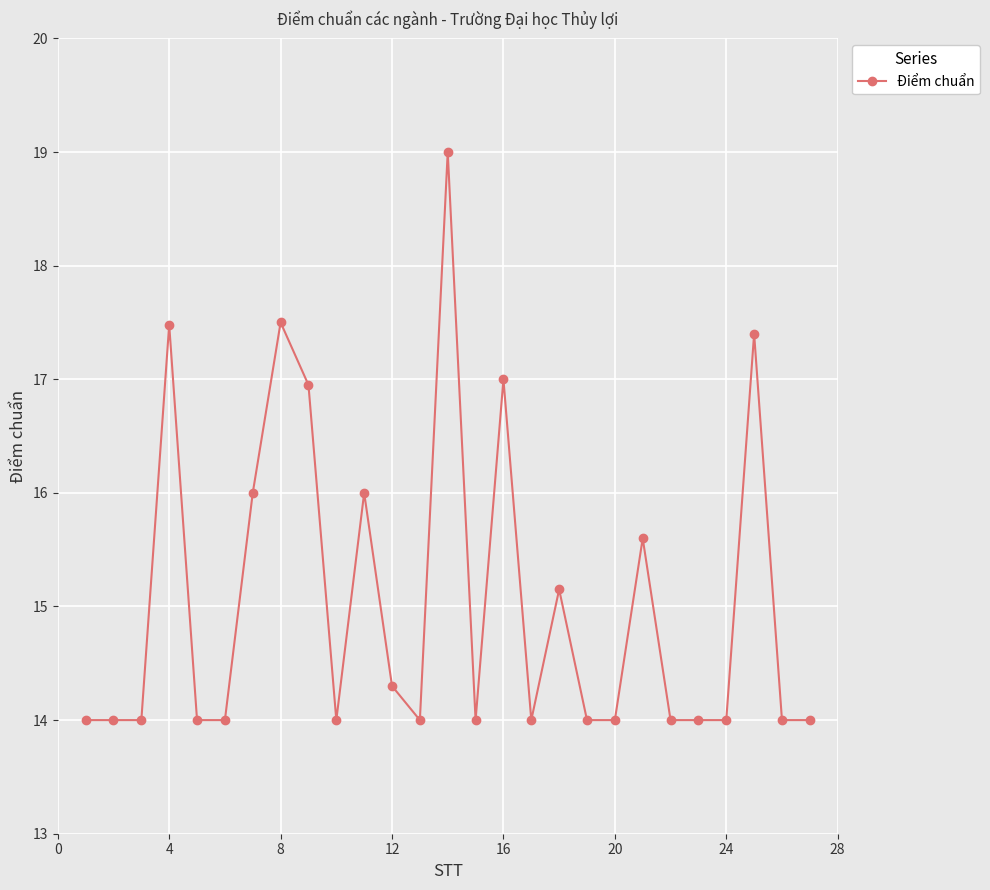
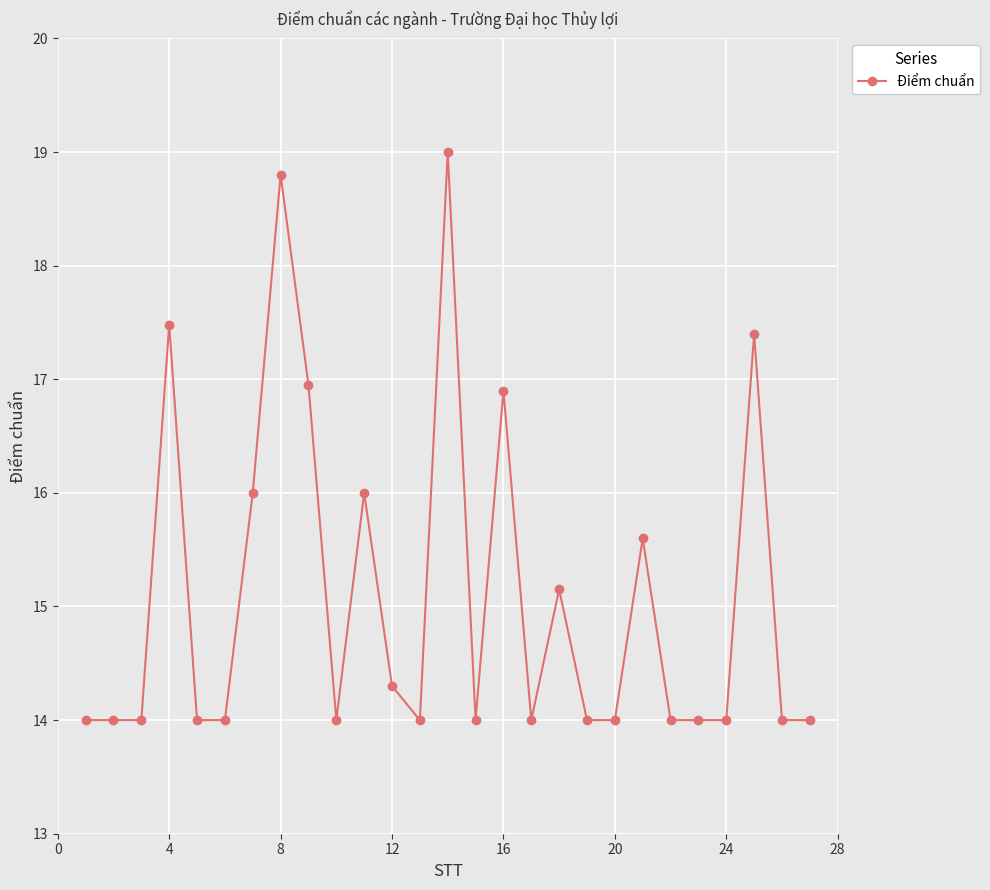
  {
    "4": 17.5,
-   "8": 17.5,
+   "8": 18.8,
    "12": 14.3,
-   "16": 17.0,
+   "16": 16.9,
    "20": 14.0,
    "24": 14.0
  }
